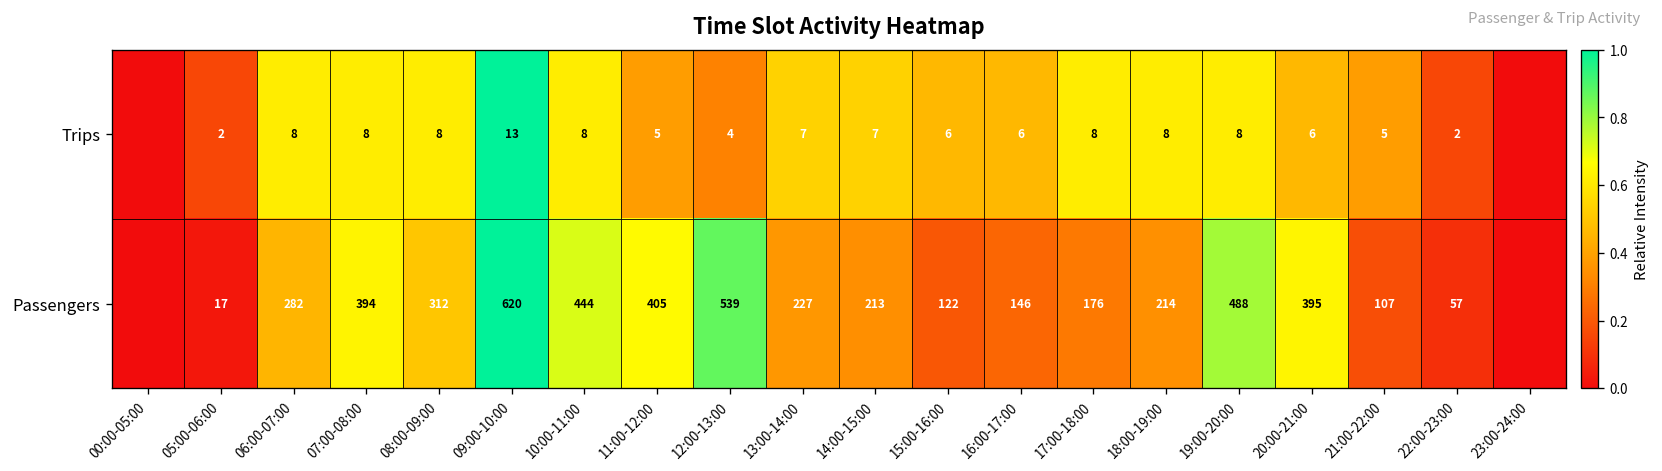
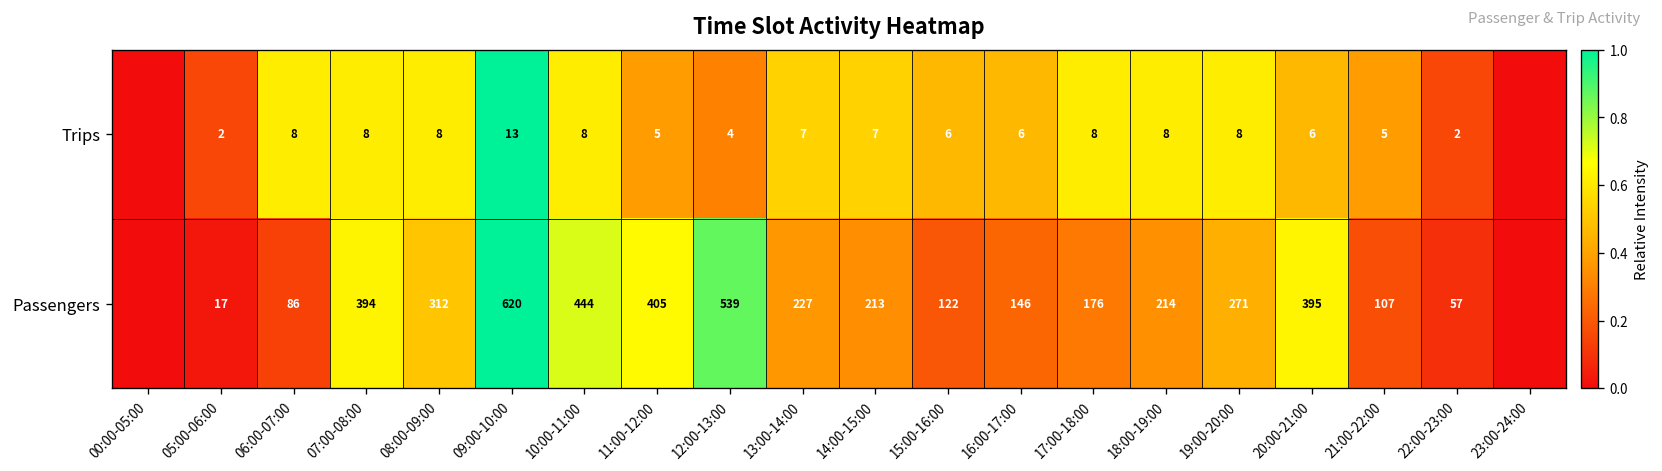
  {
    "Trips": {
      "05:00-06:00": 2,
      "06:00-07:00": 8,
      "07:00-08:00": 8,
      "08:00-09:00": 8,
      "09:00-10:00": 13,
      "10:00-11:00": 8,
      "11:00-12:00": 5,
      "12:00-13:00": 4,
      "13:00-14:00": 7,
      "14:00-15:00": 7,
      "15:00-16:00": 6,
      "16:00-17:00": 6,
      "17:00-18:00": 8,
      "18:00-19:00": 8,
      "19:00-20:00": 8,
      "20:00-21:00": 6,
      "21:00-22:00": 5,
      "22:00-23:00": 2
    },
    "Passengers": {
      "05:00-06:00": 17,
-     "06:00-07:00": 282,
+     "06:00-07:00": 86,
      "07:00-08:00": 394,
      "08:00-09:00": 312,
      "09:00-10:00": 620,
      "10:00-11:00": 444,
      "11:00-12:00": 405,
      "12:00-13:00": 539,
      "13:00-14:00": 227,
      "14:00-15:00": 213,
      "15:00-16:00": 122,
      "16:00-17:00": 146,
      "17:00-18:00": 176,
      "18:00-19:00": 214,
-     "19:00-20:00": 488,
+     "19:00-20:00": 271,
      "20:00-21:00": 395,
      "21:00-22:00": 107,
      "22:00-23:00": 57
    }
  }
